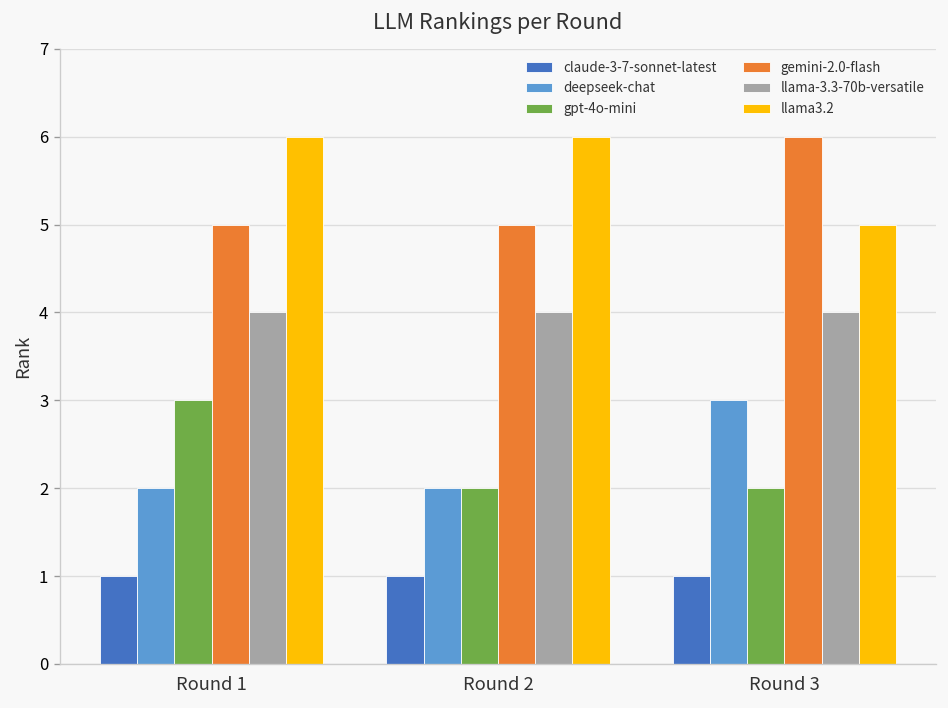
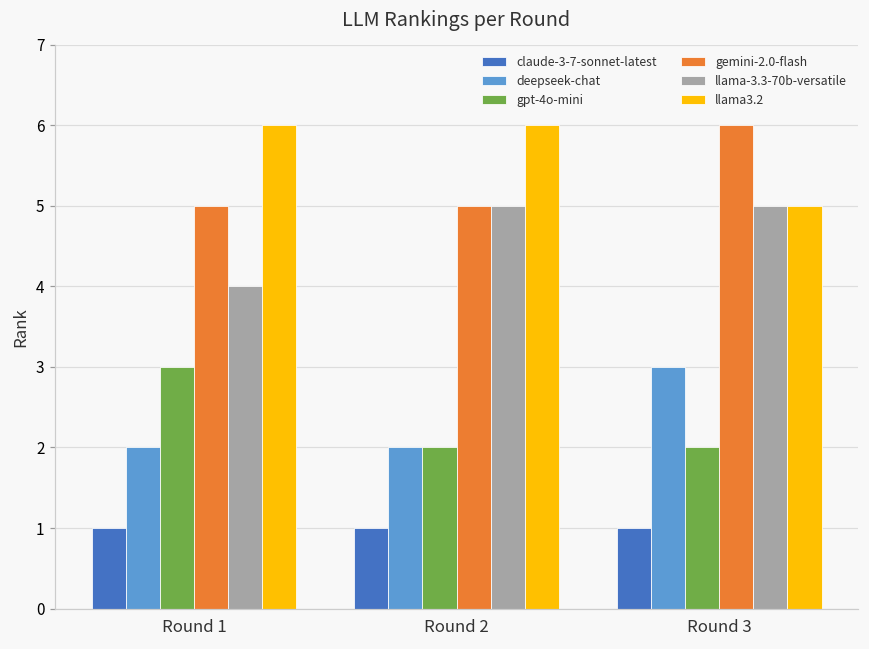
  {
    "gpt-4o-mini": {
      "Round 1": 3,
      "Round 2": 2,
      "Round 3": 2
    },
    "gemini-2.0-flash": {
      "Round 1": 5,
      "Round 2": 5,
      "Round 3": 6
    },
    "llama-3.3-70b-versatile": {
      "Round 1": 4,
-     "Round 2": 4,
-     "Round 3": 4
+     "Round 2": 5,
+     "Round 3": 5
    },
    "llama3.2": {
      "Round 1": 6,
      "Round 2": 6,
      "Round 3": 5
    }
  }
